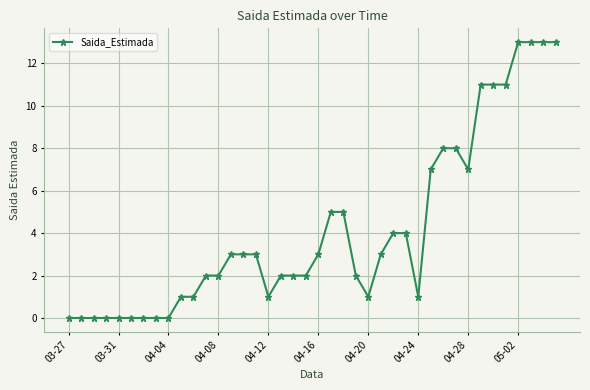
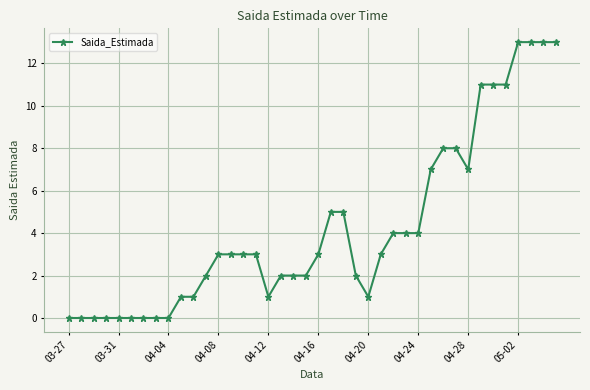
  {
    "03-27": 0,
    "03-31": 0,
    "04-04": 0,
-   "04-08": 2,
+   "04-08": 3,
    "04-12": 1,
    "04-16": 3,
    "04-20": 1,
-   "04-24": 1,
+   "04-24": 4,
    "04-28": 7,
    "05-02": 13
  }
